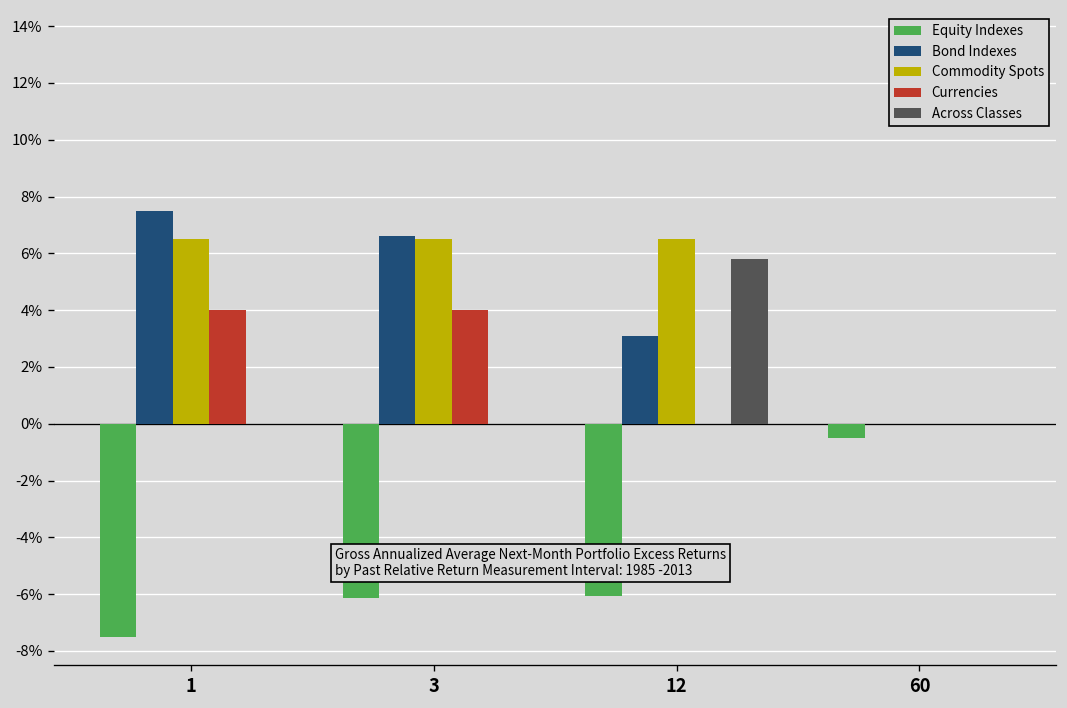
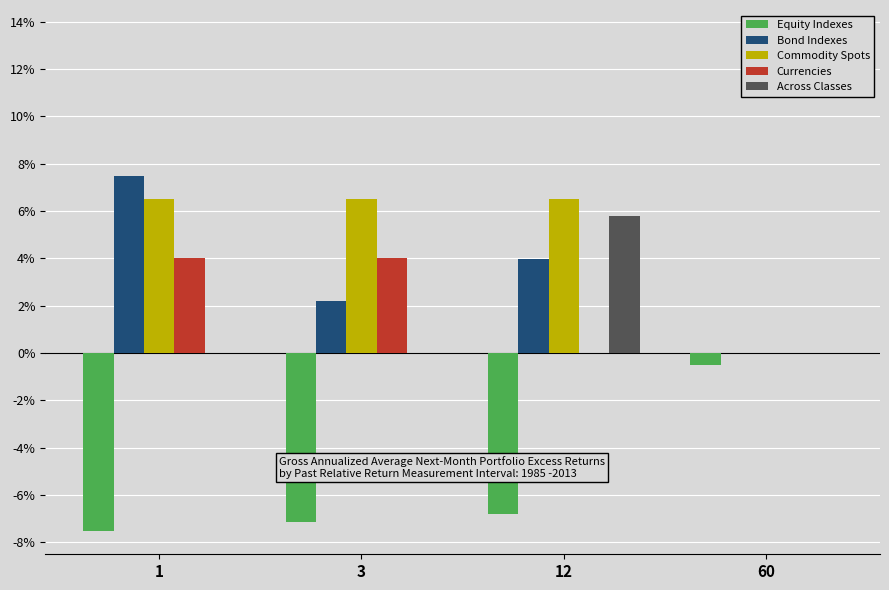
  {
    "Equity Indexes": {
      "1": "-7.5%",
-     "3": "-6.1%",
-     "12": "-6.1%",
+     "3": "-7.1%",
+     "12": "-6.8%",
      "60": "-0.5%"
    },
    "Bond Indexes": {
      "1": "7.5%",
-     "3": "6.6%",
-     "12": "3.1%",
+     "3": "2.2%",
+     "12": "4.0%",
      "60": "0.0%"
    },
    "Commodity Spots": {
      "1": "6.5%",
      "3": "6.5%",
      "12": "6.5%",
      "60": "0.0%"
    },
    "Currencies": {
      "1": "4.0%",
      "3": "4.0%",
      "12": "0.0%",
      "60": "0.0%"
    },
    "Across Classes": {
      "1": "0.0%",
      "3": "0.0%",
      "12": "5.8%",
      "60": "0.0%"
    }
  }
